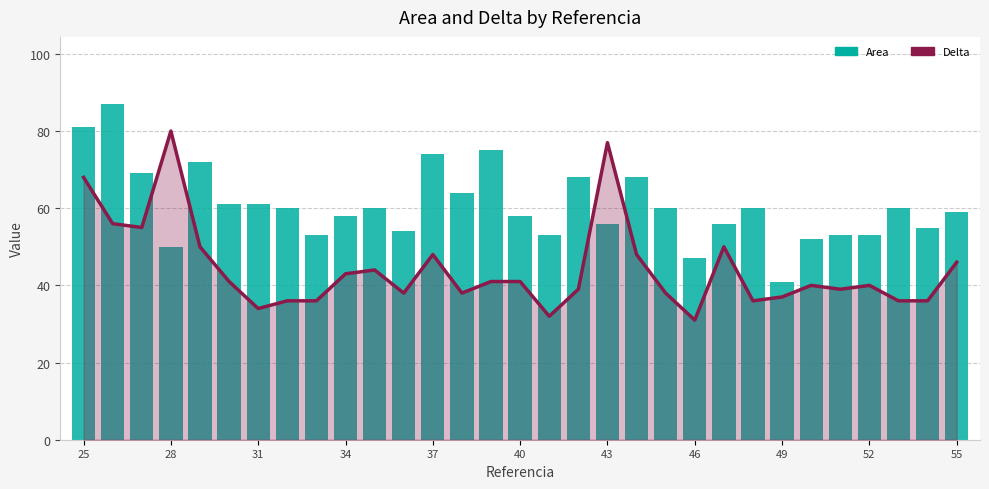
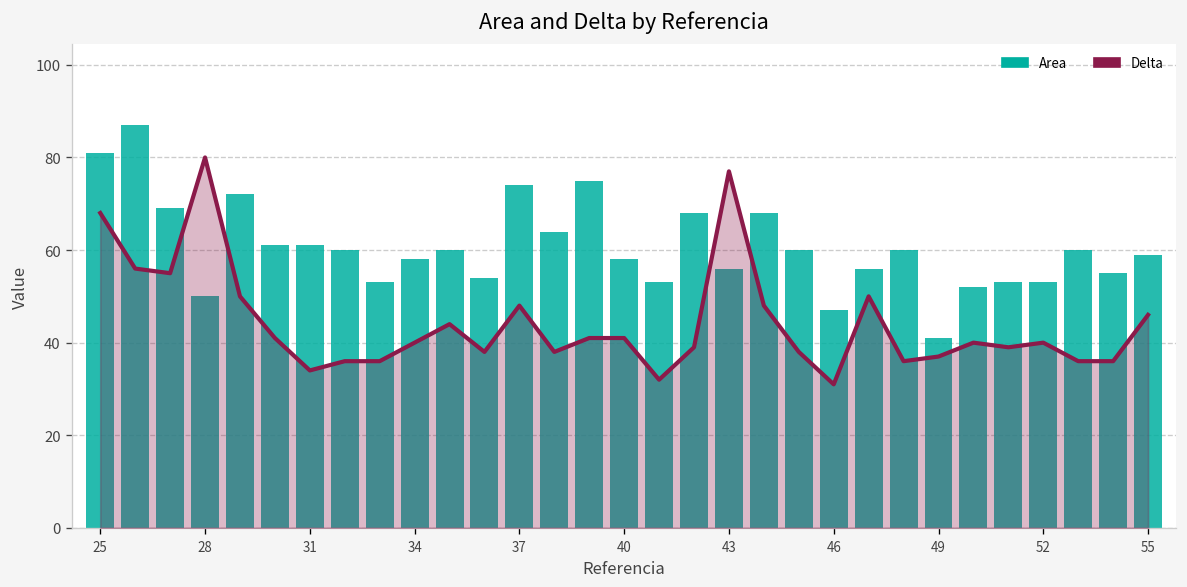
  {
    "Delta": {
      "31": 34,
-     "34": 43,
+     "34": 40,
      "37": 48,
      "40": 41,
      "43": 77,
      "46": 31,
      "49": 37,
      "52": 40,
      "55": 46
    },
    "Area": {
      "31": 61,
      "34": 58,
      "37": 74,
      "40": 58,
      "43": 56,
      "46": 47,
      "49": 41,
      "52": 53,
      "55": 59
    }
  }
